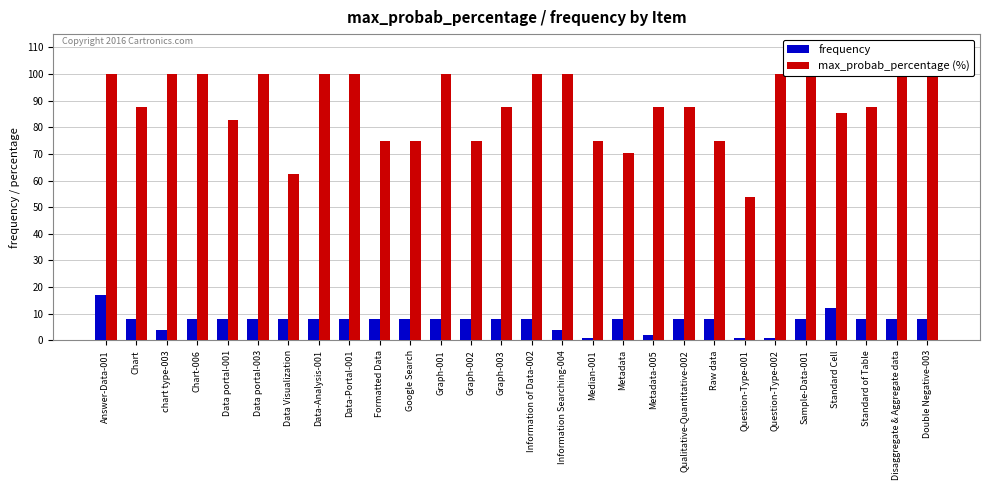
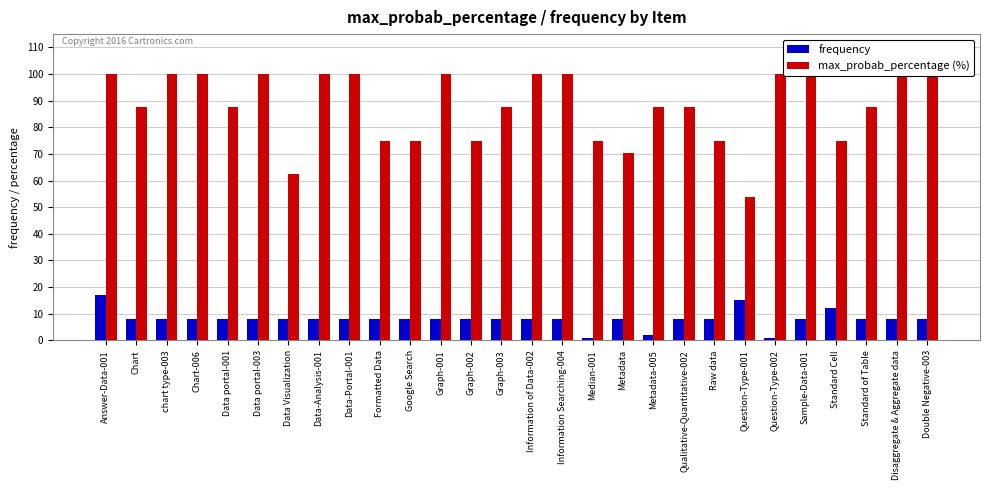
  {
    "frequency": {
      "Answer-Data-001": 17,
      "Chart": 8,
-     "chart type-003": 4,
+     "chart type-003": 8,
      "Chart-006": 8,
      "Data portal-001": 8,
      "Data portal-003": 8,
      "Data Visualization": 8,
      "Data-Analysis-001": 8,
      "Data-Portal-001": 8,
      "Formatted Data": 8,
      "Google Search": 8,
      "Graph-001": 8,
      "Graph-002": 8,
      "Graph-003": 8,
      "Information of Data-002": 8,
-     "Information Searching-004": 4,
+     "Information Searching-004": 8,
      "Median-001": 1,
      "Metadata": 8,
      "Metadata-005": 2,
      "Qualitative-Quantitative-002": 8,
      "Raw data": 8,
-     "Question-Type-001": 1,
+     "Question-Type-001": 15,
      "Question-Type-002": 1,
      "Sample-Data-001": 8,
      "Standard Cell": 12,
      "Standard of Table": 8,
      "Disaggregate & Aggregate data": 8,
      "Double Negative-003": 8
    },
    "max_probab_percentage (%)": {
      "Answer-Data-001": 100,
      "Chart": 88,
      "chart type-003": 100,
      "Chart-006": 100,
-     "Data portal-001": 83,
+     "Data portal-001": 88,
      "Data portal-003": 100,
      "Data Visualization": 63,
      "Data-Analysis-001": 100,
      "Data-Portal-001": 100,
      "Formatted Data": 75,
      "Google Search": 75,
      "Graph-001": 100,
      "Graph-002": 75,
      "Graph-003": 88,
      "Information of Data-002": 100,
      "Information Searching-004": 100,
      "Median-001": 75,
      "Metadata": 70,
      "Metadata-005": 88,
      "Qualitative-Quantitative-002": 88,
      "Raw data": 75,
      "Question-Type-001": 54,
      "Question-Type-002": 100,
-     "Standard Cell": 85,
+     "Standard Cell": 75,
      "Standard of Table": 88
    }
  }
